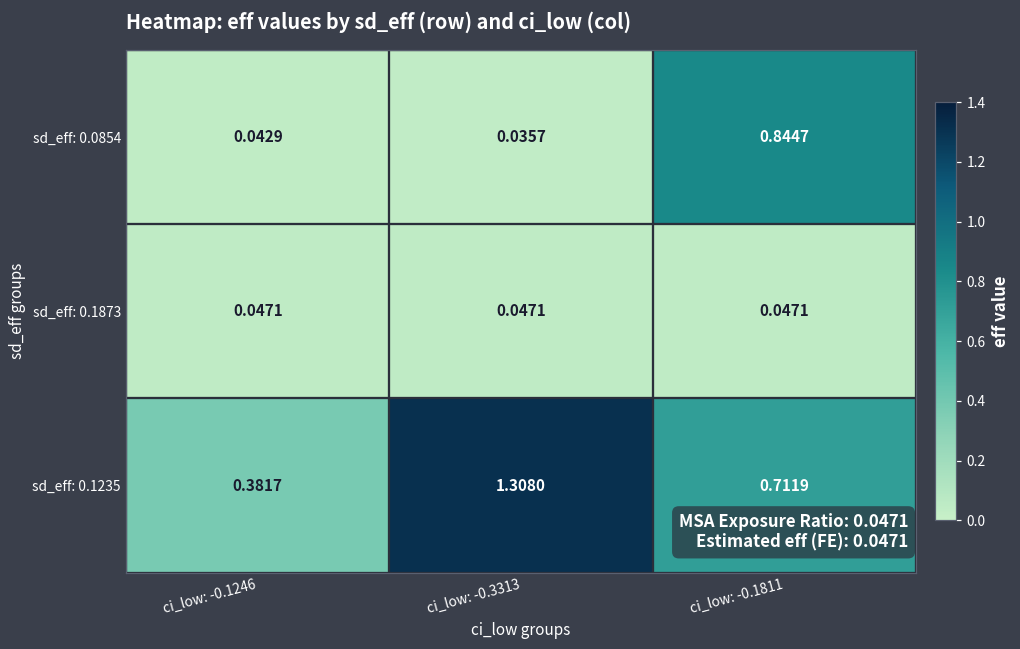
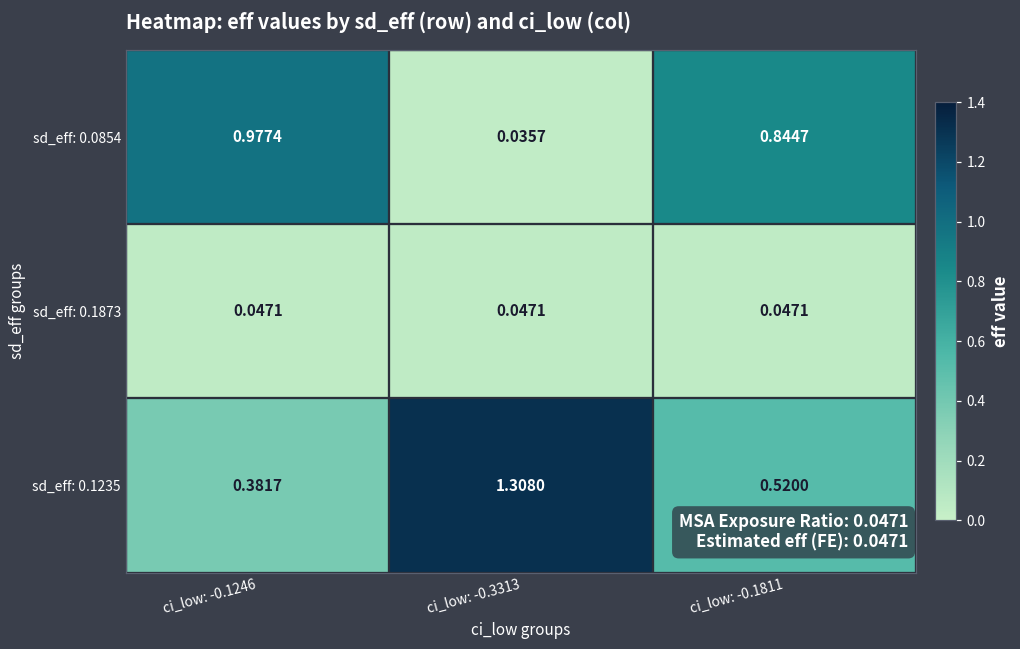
  {
    "sd_eff: 0.0854": {
-     "ci_low: -0.1246": 0.0429,
+     "ci_low: -0.1246": 0.9774,
      "ci_low: -0.3313": 0.0357,
      "ci_low: -0.1811": 0.8447
    },
    "sd_eff: 0.1873": {
      "ci_low: -0.1246": 0.0471,
      "ci_low: -0.3313": 0.0471,
      "ci_low: -0.1811": 0.0471
    },
    "sd_eff: 0.1235": {
      "ci_low: -0.1246": 0.3817,
      "ci_low: -0.3313": 1.3080,
-     "ci_low: -0.1811": 0.7119
+     "ci_low: -0.1811": 0.5200
    }
  }
